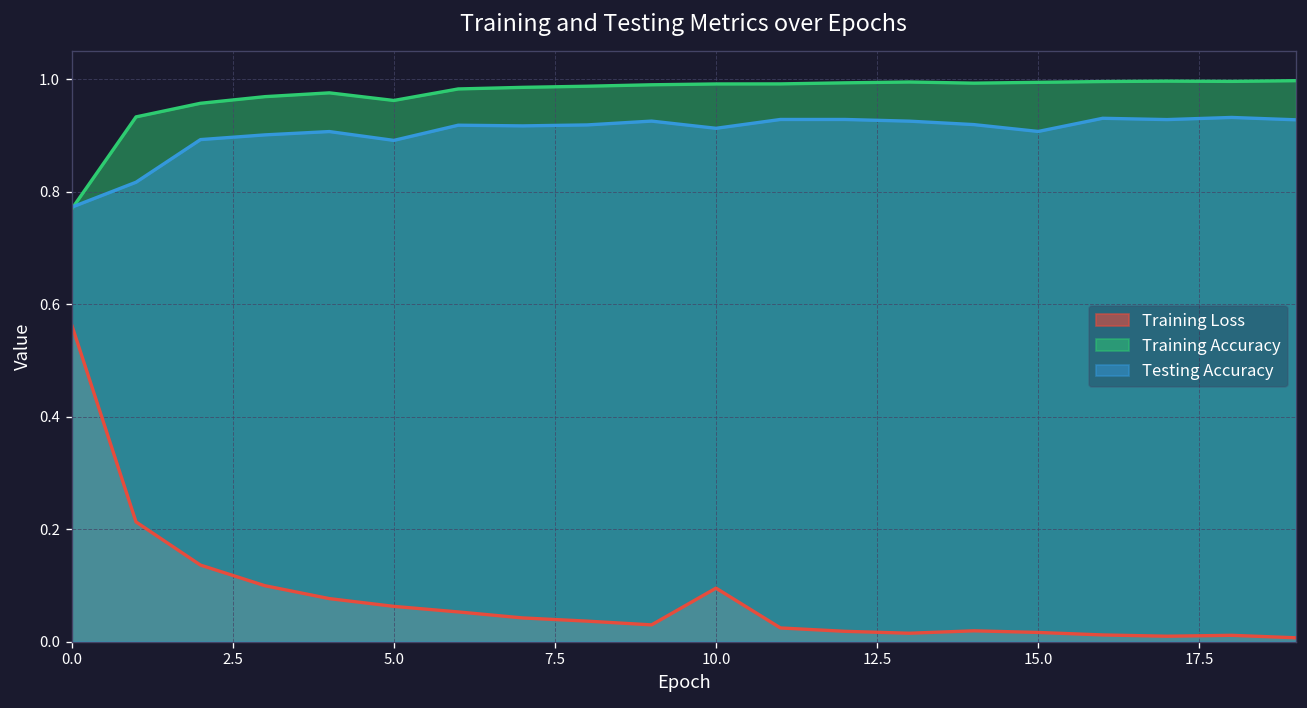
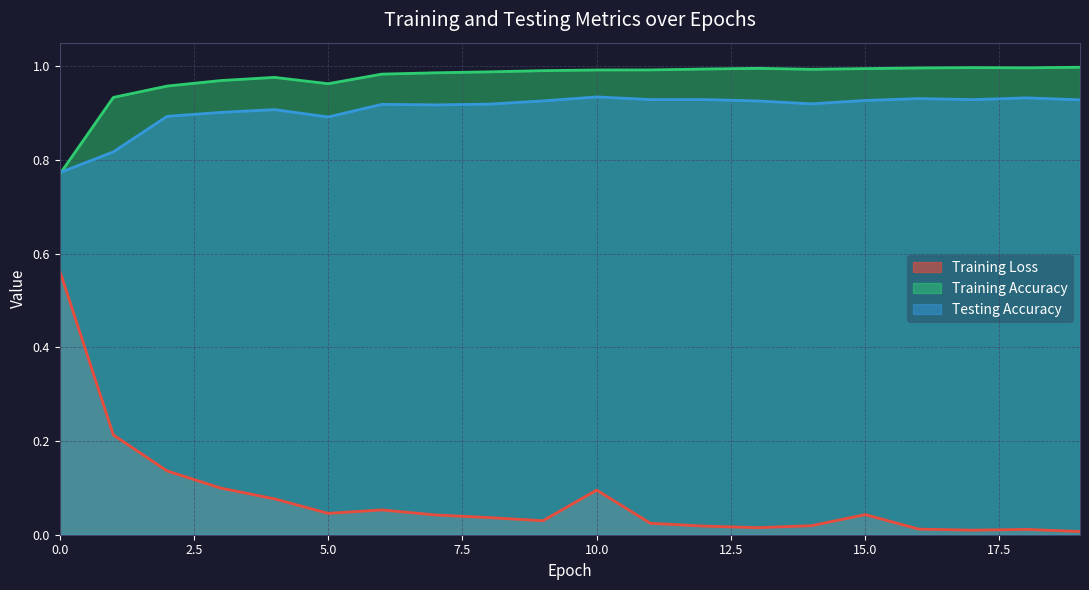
  {
    "Training Loss": {
      "0.0": 0.56,
-     "5.0": 0.06,
+     "5.0": 0.05,
      "10.0": 0.10,
-     "15.0": 0.02
+     "15.0": 0.04
    },
    "Training Accuracy": {
      "5.0": 0.96,
      "10.0": 0.99,
      "15.0": 0.99
    },
    "Testing Accuracy": {
      "5.0": 0.89,
-     "10.0": 0.91,
-     "15.0": 0.91
+     "10.0": 0.93,
+     "15.0": 0.93
    }
  }
